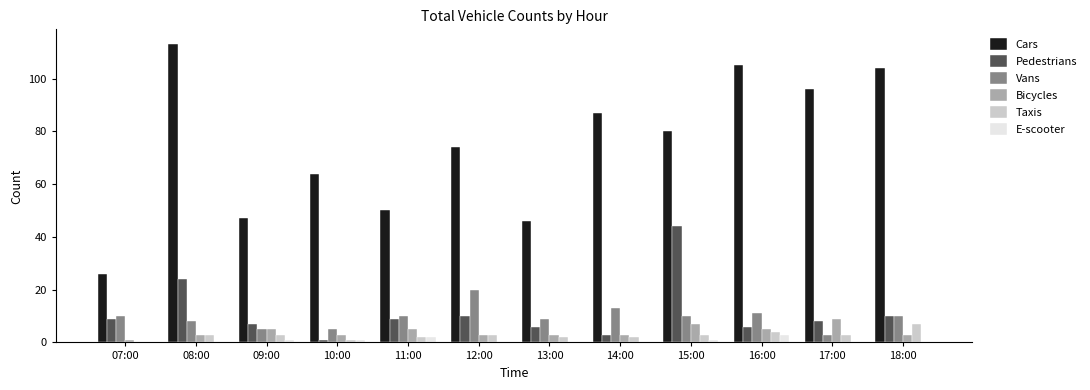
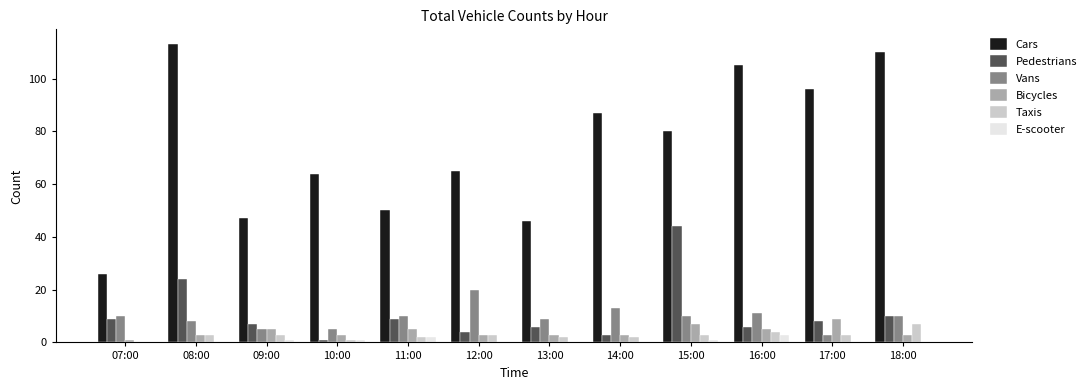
  {
    "Cars": {
      "07:00": 26,
      "08:00": 113,
      "09:00": 47,
      "10:00": 64,
      "11:00": 50,
-     "12:00": 74,
+     "12:00": 65,
      "13:00": 46,
      "14:00": 87,
      "15:00": 80,
      "16:00": 105,
      "17:00": 96,
-     "18:00": 104
+     "18:00": 110
    },
    "Pedestrians": {
      "07:00": 9,
      "08:00": 24,
      "09:00": 7,
      "10:00": 1,
      "11:00": 9,
-     "12:00": 10,
+     "12:00": 4,
      "13:00": 6,
      "14:00": 3,
      "15:00": 44,
      "16:00": 6,
      "17:00": 8,
      "18:00": 10
    }
  }
